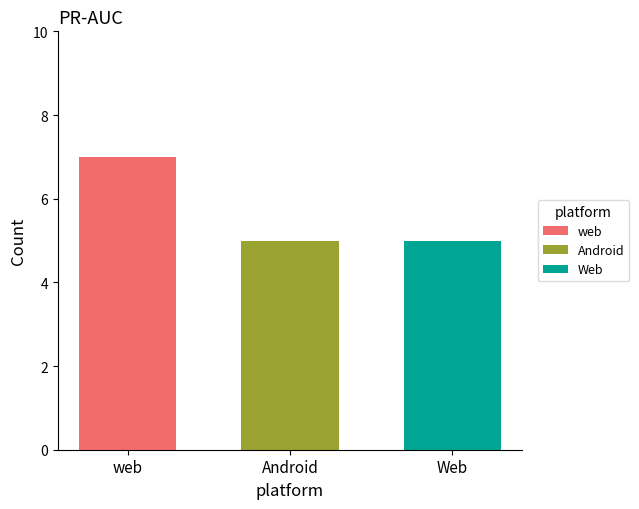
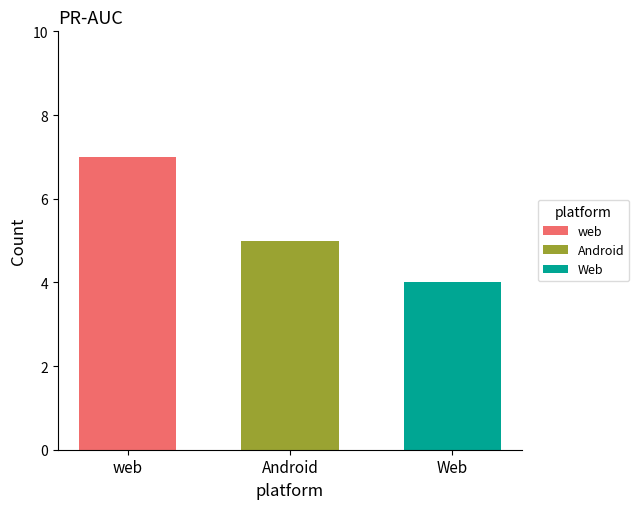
  {
    "web": 7,
    "Android": 5,
-   "Web": 5
+   "Web": 4
  }
